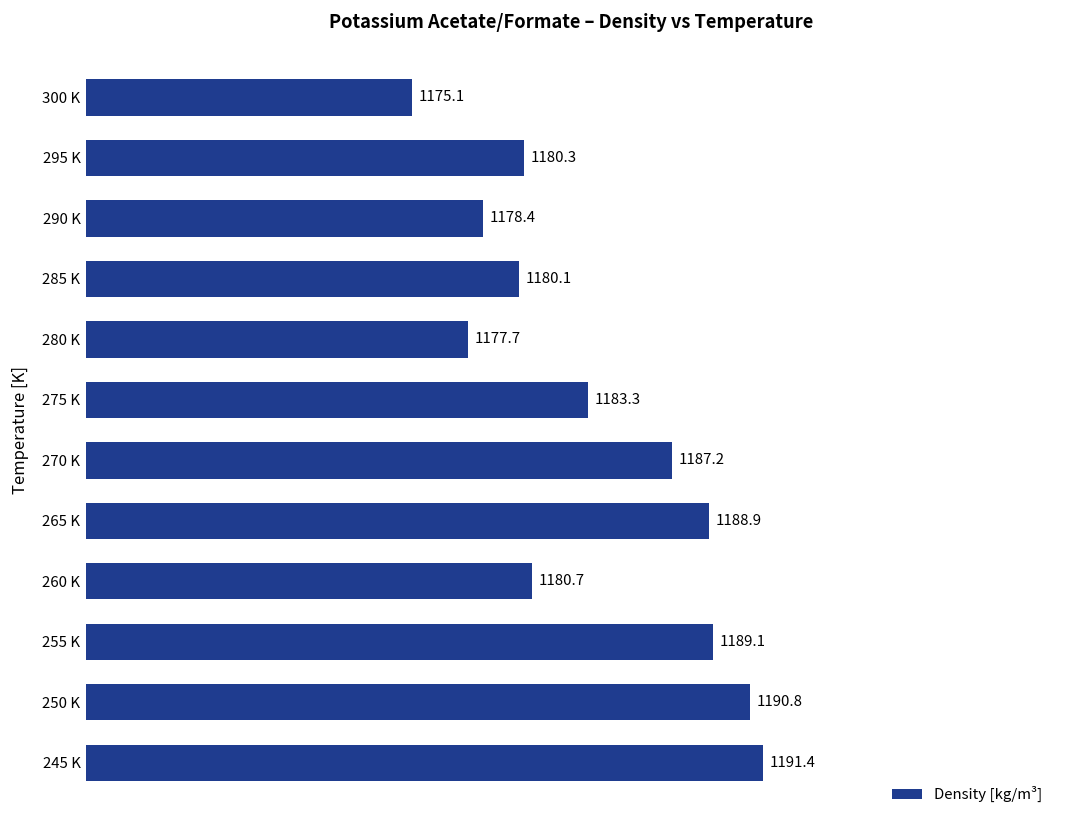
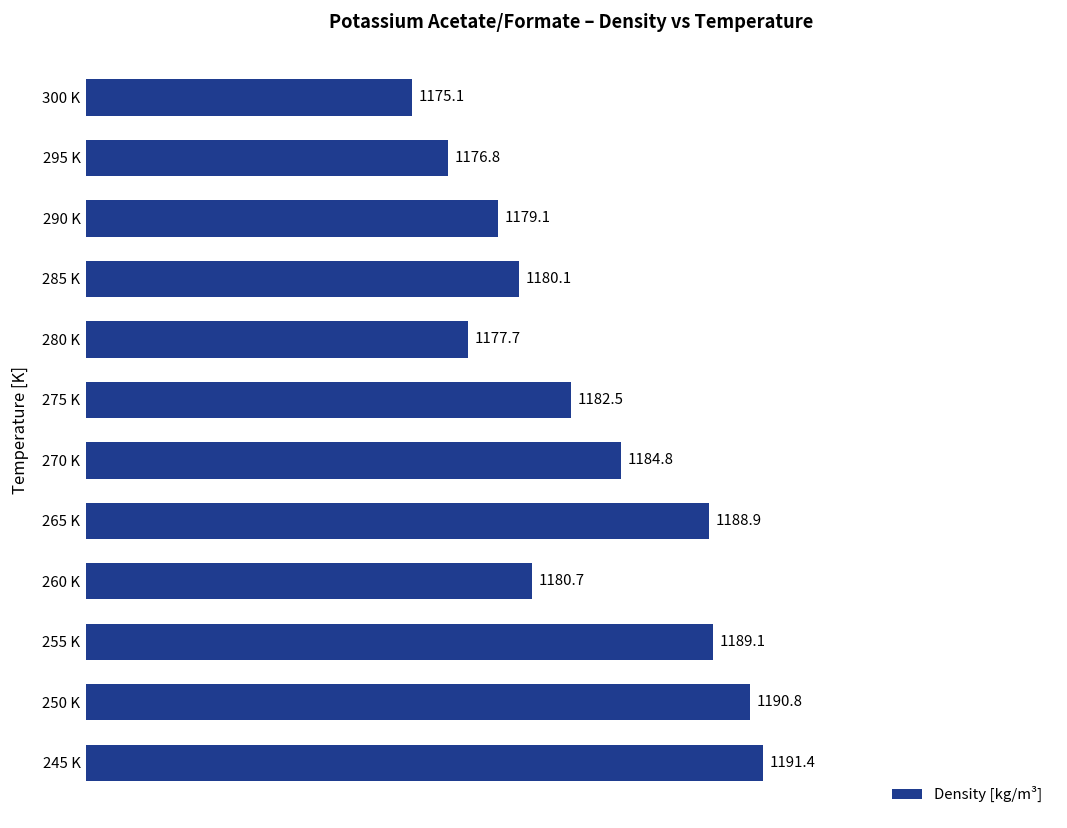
  {
    "300 K": 1175.1,
-   "295 K": 1180.3,
-   "290 K": 1178.4,
+   "295 K": 1176.8,
+   "290 K": 1179.1,
    "285 K": 1180.1,
    "280 K": 1177.7,
-   "275 K": 1183.3,
-   "270 K": 1187.2,
+   "275 K": 1182.5,
+   "270 K": 1184.8,
    "265 K": 1188.9,
    "260 K": 1180.7,
    "255 K": 1189.1,
    "250 K": 1190.8,
    "245 K": 1191.4
  }
